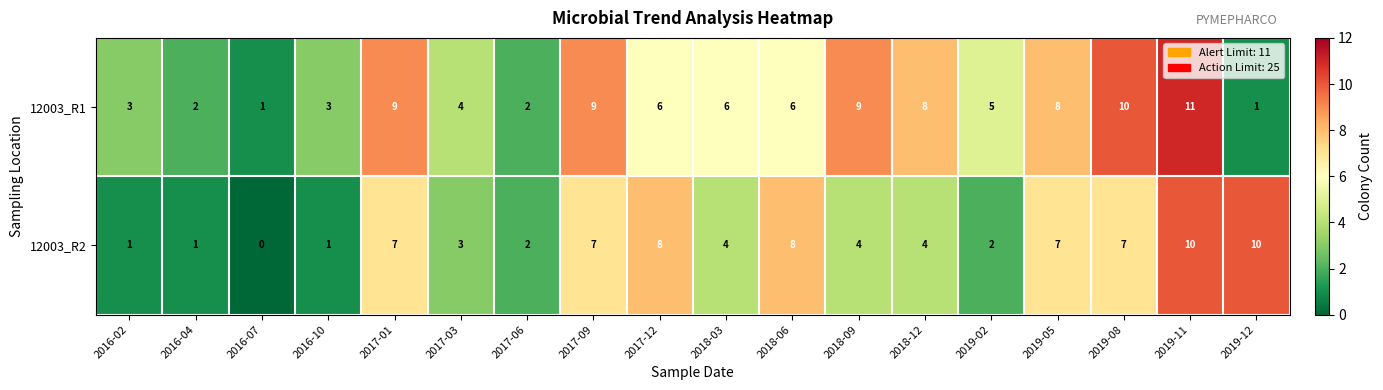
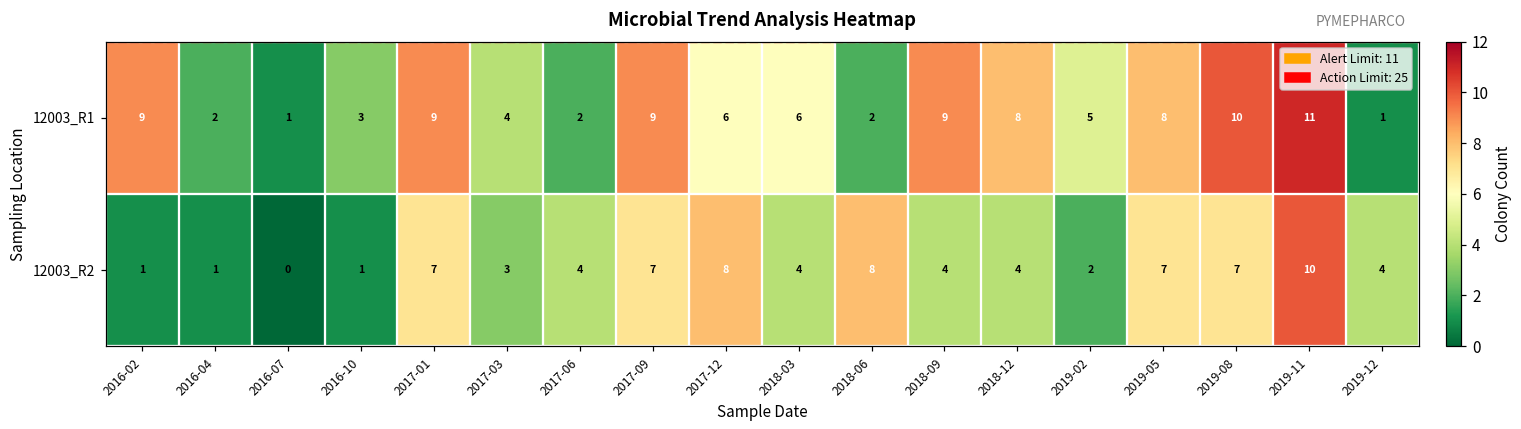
  {
    "12003_R1": {
-     "2016-02": 3,
+     "2016-02": 9,
      "2016-04": 2,
      "2016-07": 1,
      "2016-10": 3,
      "2017-01": 9,
      "2017-03": 4,
      "2017-06": 2,
      "2017-09": 9,
      "2017-12": 6,
      "2018-03": 6,
-     "2018-06": 6,
+     "2018-06": 2,
      "2018-09": 9,
      "2018-12": 8,
      "2019-02": 5,
      "2019-05": 8,
      "2019-08": 10,
      "2019-11": 11,
      "2019-12": 1
    },
    "12003_R2": {
      "2016-02": 1,
      "2016-04": 1,
      "2016-07": 0,
      "2016-10": 1,
      "2017-01": 7,
      "2017-03": 3,
-     "2017-06": 2,
+     "2017-06": 4,
      "2017-09": 7,
      "2017-12": 8,
      "2018-03": 4,
      "2018-06": 8,
      "2018-09": 4,
      "2018-12": 4,
      "2019-02": 2,
      "2019-05": 7,
      "2019-08": 7,
      "2019-11": 10,
-     "2019-12": 10
+     "2019-12": 4
    }
  }
